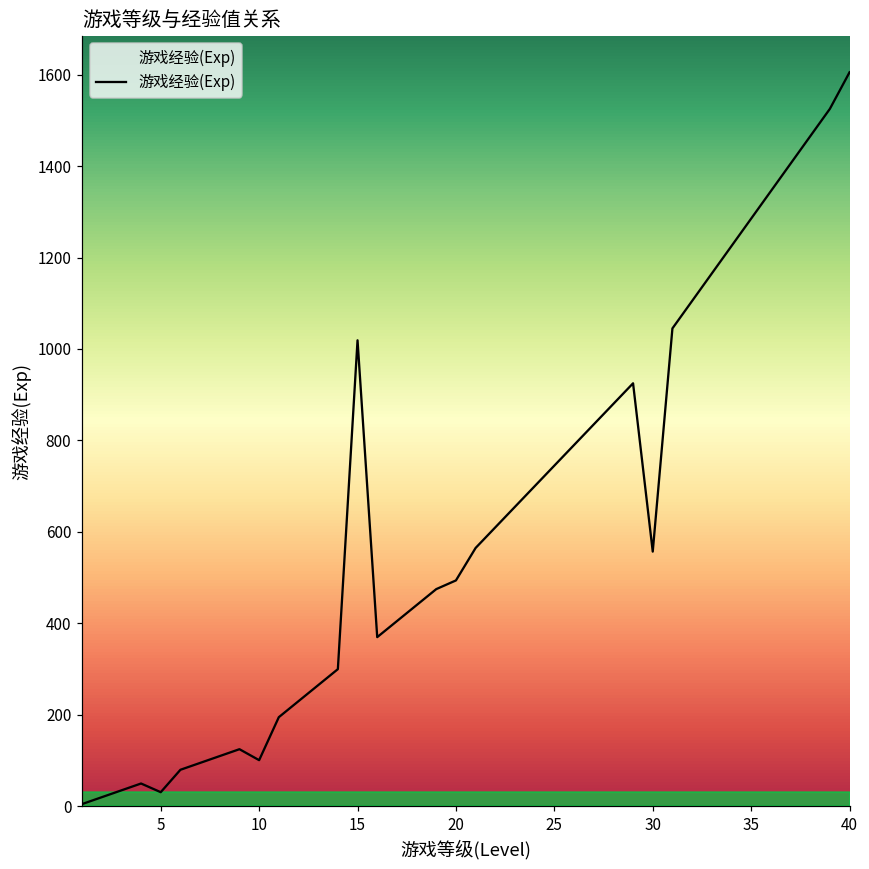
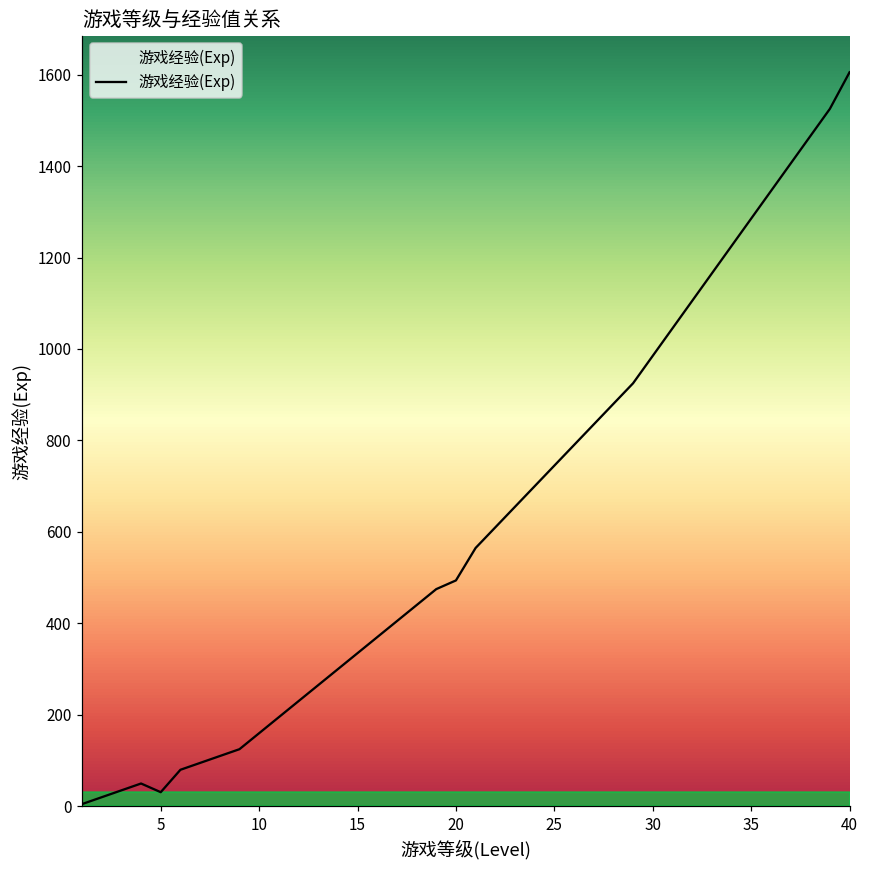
  {
-   "10": 100,
-   "15": 1020,
+   "10": 160,
+   "15": 340,
    "20": 490,
    "25": 750,
-   "30": 560,
+   "30": 990,
    "35": 1290,
    "40": 1610
  }
